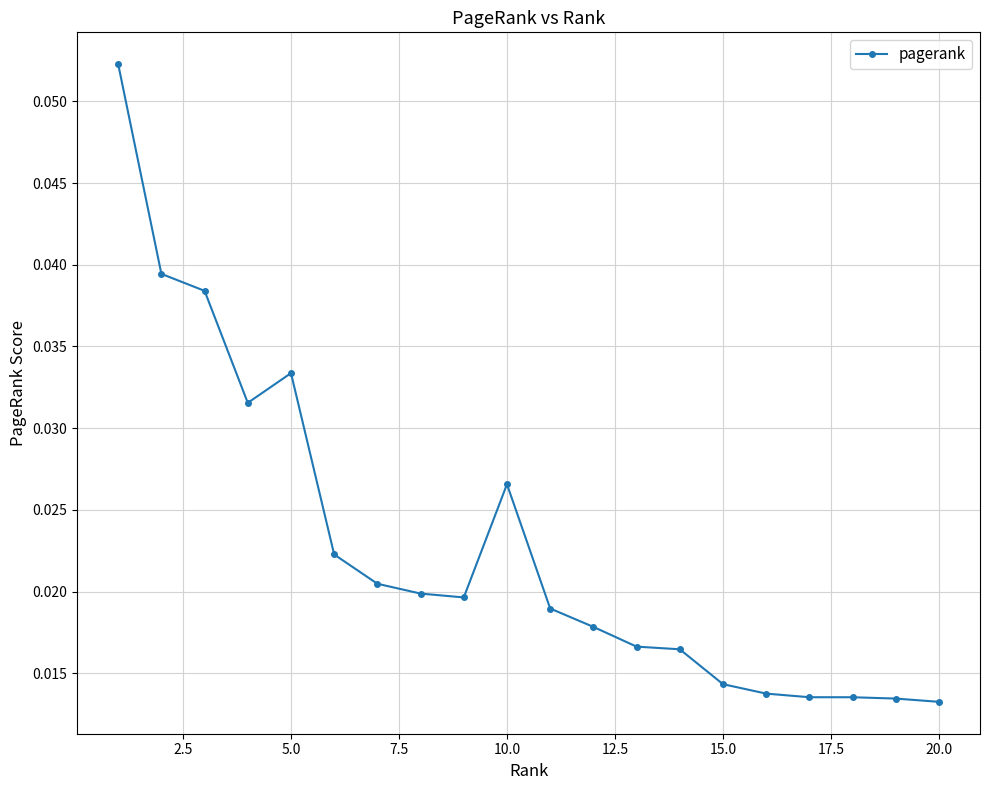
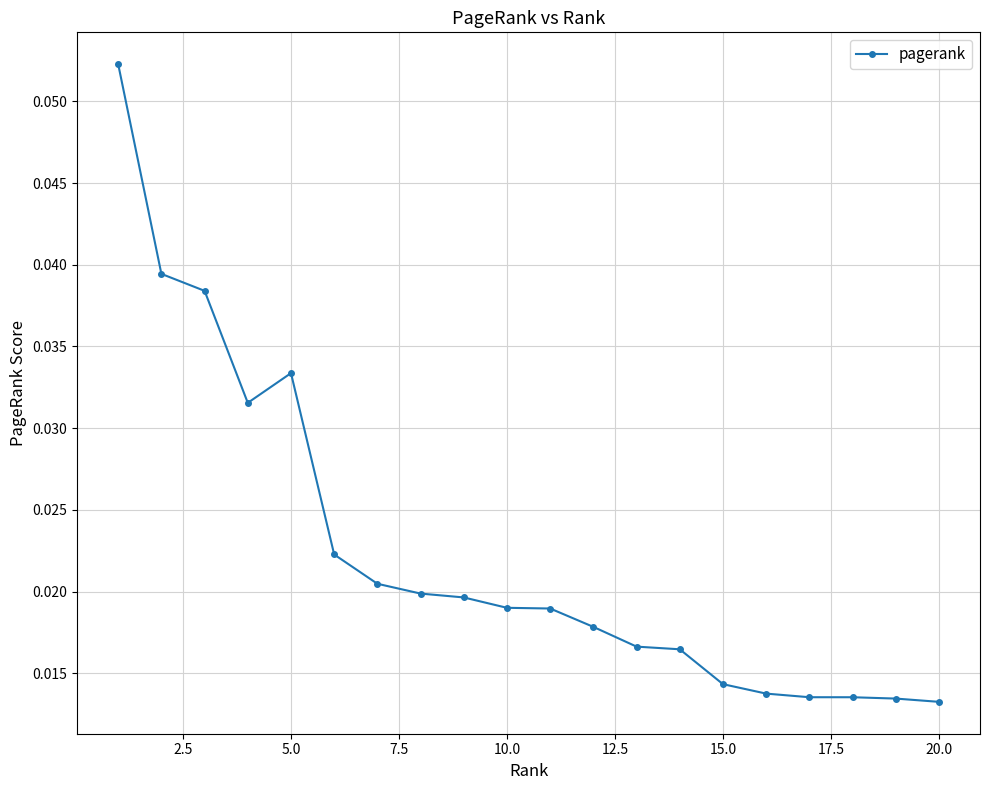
  {
    "5.0": 0.0334,
-   "10.0": 0.0266,
+   "10.0": 0.0190,
    "15.0": 0.0143,
    "20.0": 0.0133
  }
